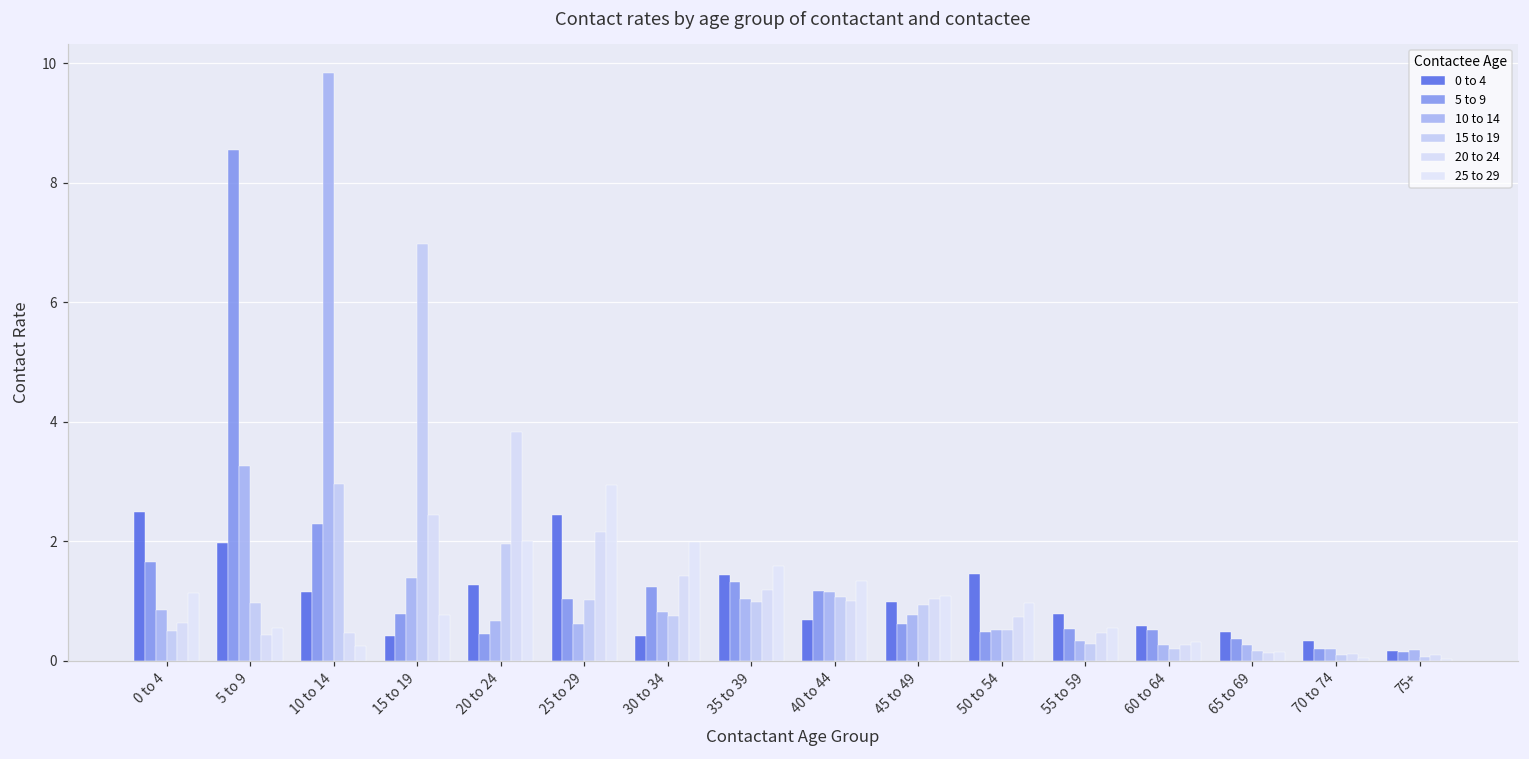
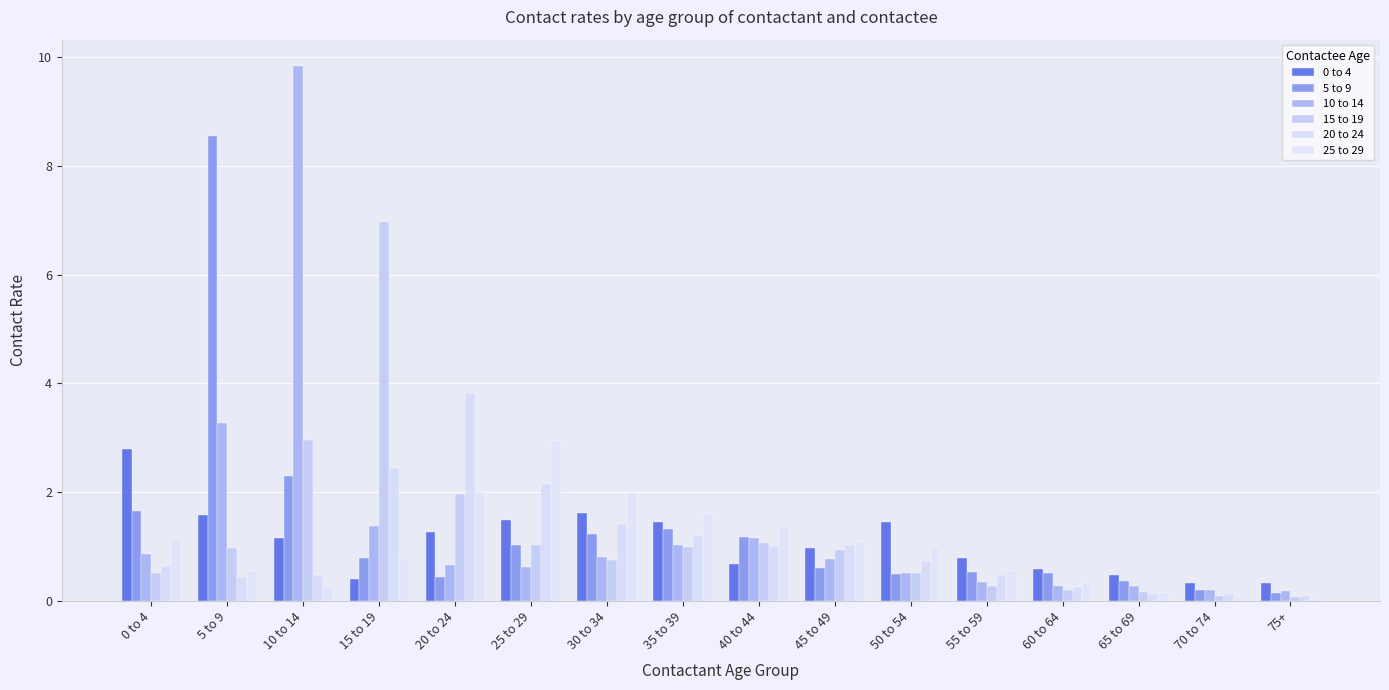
  {
    "0 to 4": {
-     "0 to 4": 2.5,
-     "5 to 9": 2.0,
+     "0 to 4": 2.8,
+     "5 to 9": 1.6,
      "10 to 14": 1.1,
      "15 to 19": 0.4,
      "20 to 24": 1.3,
-     "25 to 29": 2.4,
-     "30 to 34": 0.4,
+     "25 to 29": 1.5,
+     "30 to 34": 1.6,
      "35 to 39": 1.4,
      "40 to 44": 0.7,
      "45 to 49": 1.0,
      "50 to 54": 1.5,
      "55 to 59": 0.8,
      "60 to 64": 0.6,
      "65 to 69": 0.5,
      "70 to 74": 0.3,
-     "75+": 0.2
+     "75+": 0.3
    }
  }
